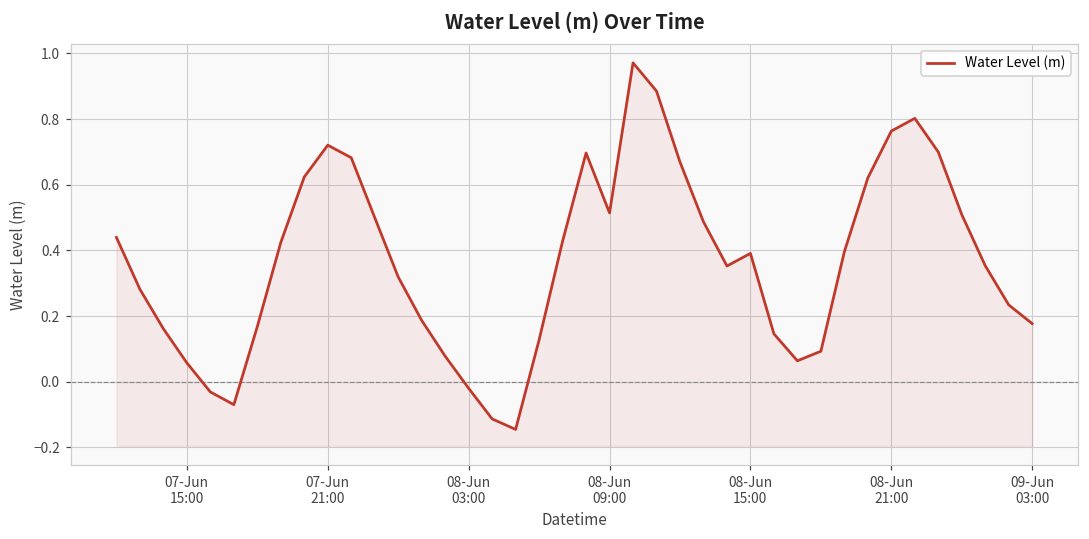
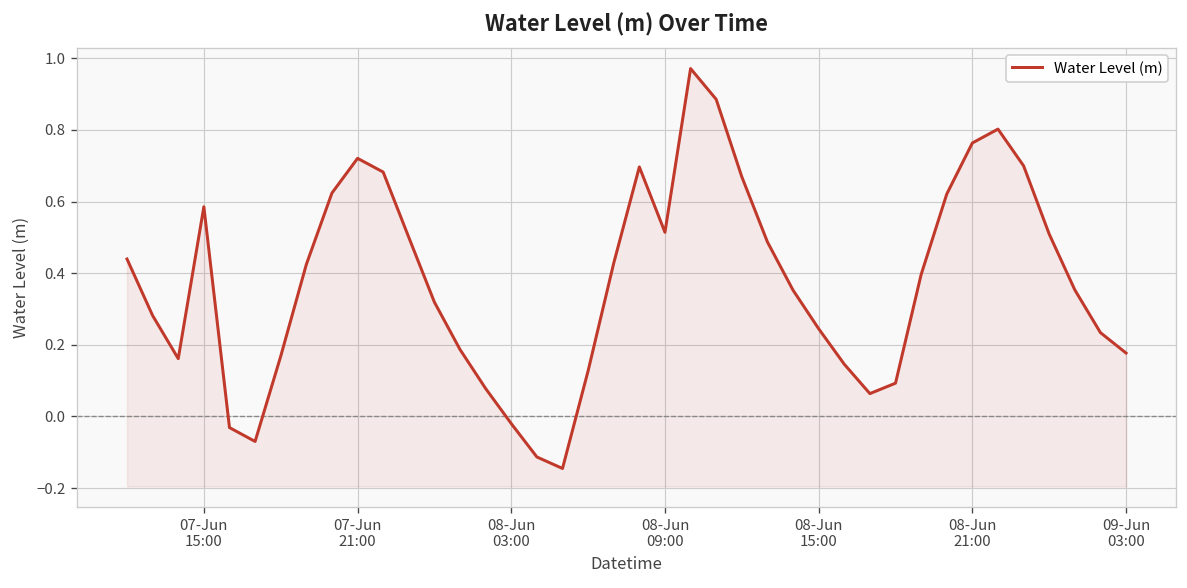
  {
-   "07-Jun 15:00": 0.06,
+   "07-Jun 15:00": 0.59,
    "07-Jun 21:00": 0.72,
    "08-Jun 03:00": -0.02,
    "08-Jun 09:00": 0.51,
-   "08-Jun 15:00": 0.39,
+   "08-Jun 15:00": 0.24,
    "08-Jun 21:00": 0.76,
    "09-Jun 03:00": 0.18
  }
